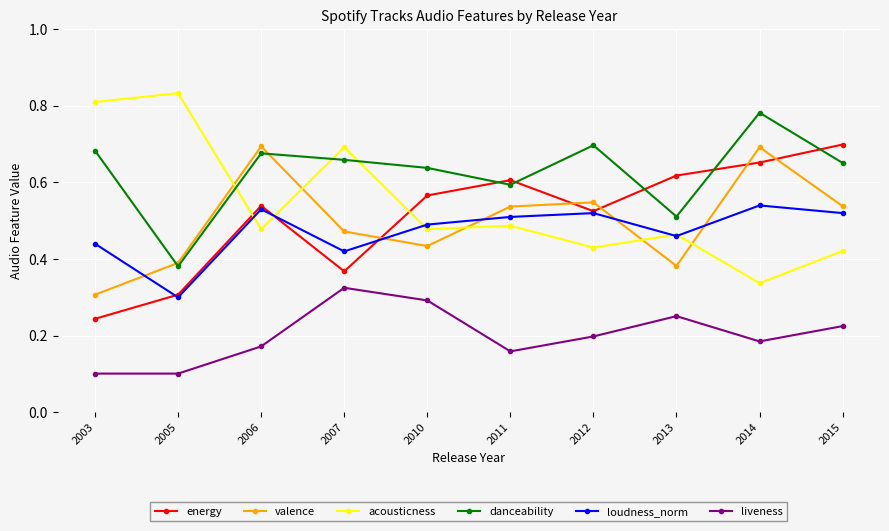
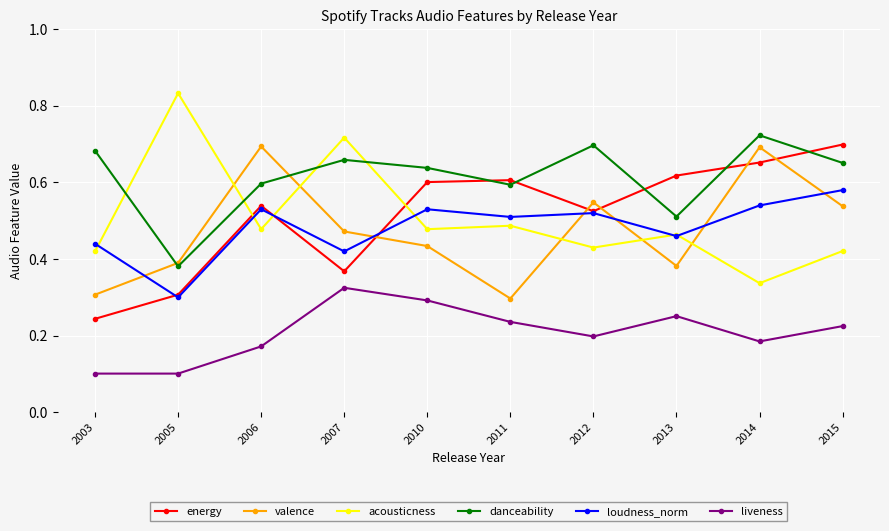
  {
    "energy": {
      "2003": 0.24,
      "2005": 0.31,
      "2006": 0.54,
      "2007": 0.37,
-     "2010": 0.57,
+     "2010": 0.60,
      "2011": 0.61,
      "2013": 0.62,
      "2014": 0.65,
      "2015": 0.70
    },
    "valence": {
      "2003": 0.31,
      "2005": 0.39,
      "2006": 0.69,
      "2007": 0.47,
      "2010": 0.43,
-     "2011": 0.54,
+     "2011": 0.30,
      "2012": 0.55,
      "2013": 0.38,
      "2014": 0.69,
      "2015": 0.54
    },
    "acousticness": {
-     "2003": 0.81,
+     "2003": 0.42,
      "2005": 0.83,
      "2006": 0.48,
-     "2007": 0.69,
+     "2007": 0.72,
      "2010": 0.48,
      "2011": 0.49,
      "2012": 0.43,
      "2014": 0.34,
      "2015": 0.42
    },
    "danceability": {
      "2003": 0.68,
      "2005": 0.38,
-     "2006": 0.68,
+     "2006": 0.60,
      "2007": 0.66,
      "2010": 0.64,
      "2011": 0.59,
      "2012": 0.70,
      "2013": 0.51,
-     "2014": 0.78,
+     "2014": 0.72,
      "2015": 0.65
    },
    "loudness_norm": {
      "2003": 0.44,
      "2005": 0.30,
      "2006": 0.53,
      "2007": 0.42,
-     "2010": 0.49,
+     "2010": 0.53,
      "2011": 0.51,
      "2014": 0.54,
-     "2015": 0.52
+     "2015": 0.58
    },
    "liveness": {
      "2003": 0.10,
      "2005": 0.10,
      "2006": 0.17,
      "2007": 0.33,
      "2010": 0.29,
-     "2011": 0.16,
+     "2011": 0.24,
      "2012": 0.20,
      "2013": 0.25,
      "2014": 0.19,
      "2015": 0.23
    }
  }
